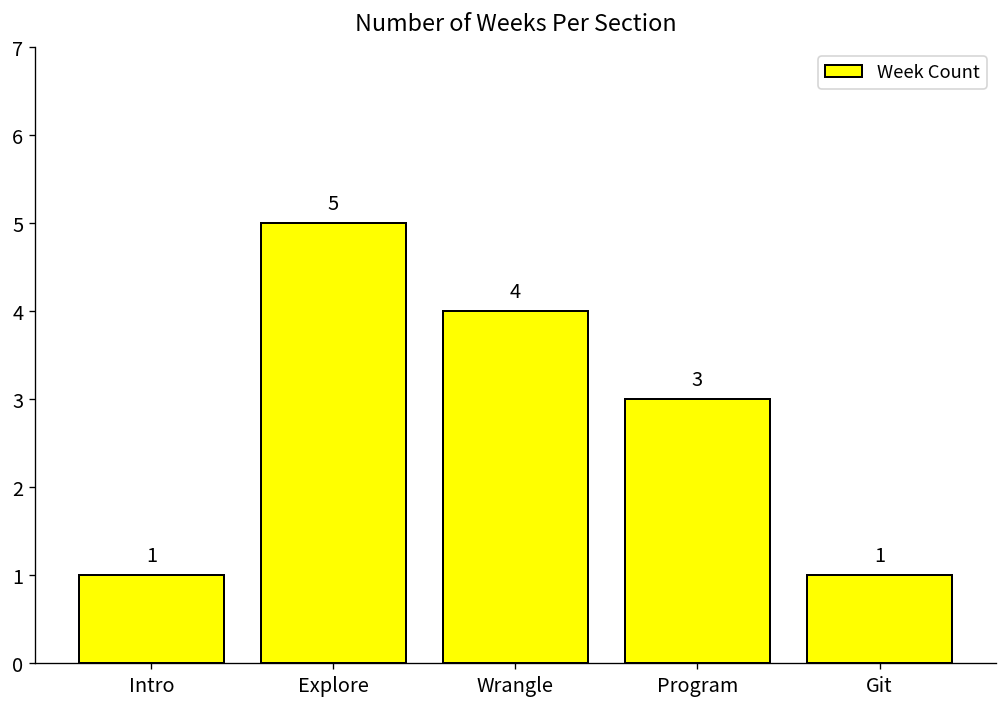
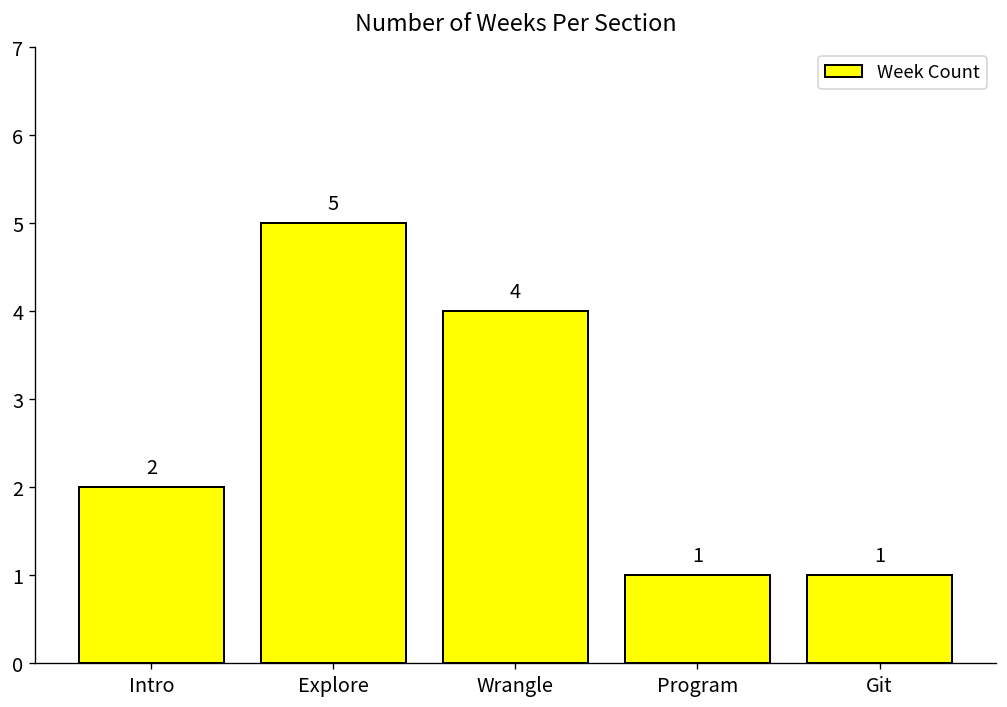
  {
-   "Intro": 1,
+   "Intro": 2,
    "Explore": 5,
    "Wrangle": 4,
-   "Program": 3,
+   "Program": 1,
    "Git": 1
  }
